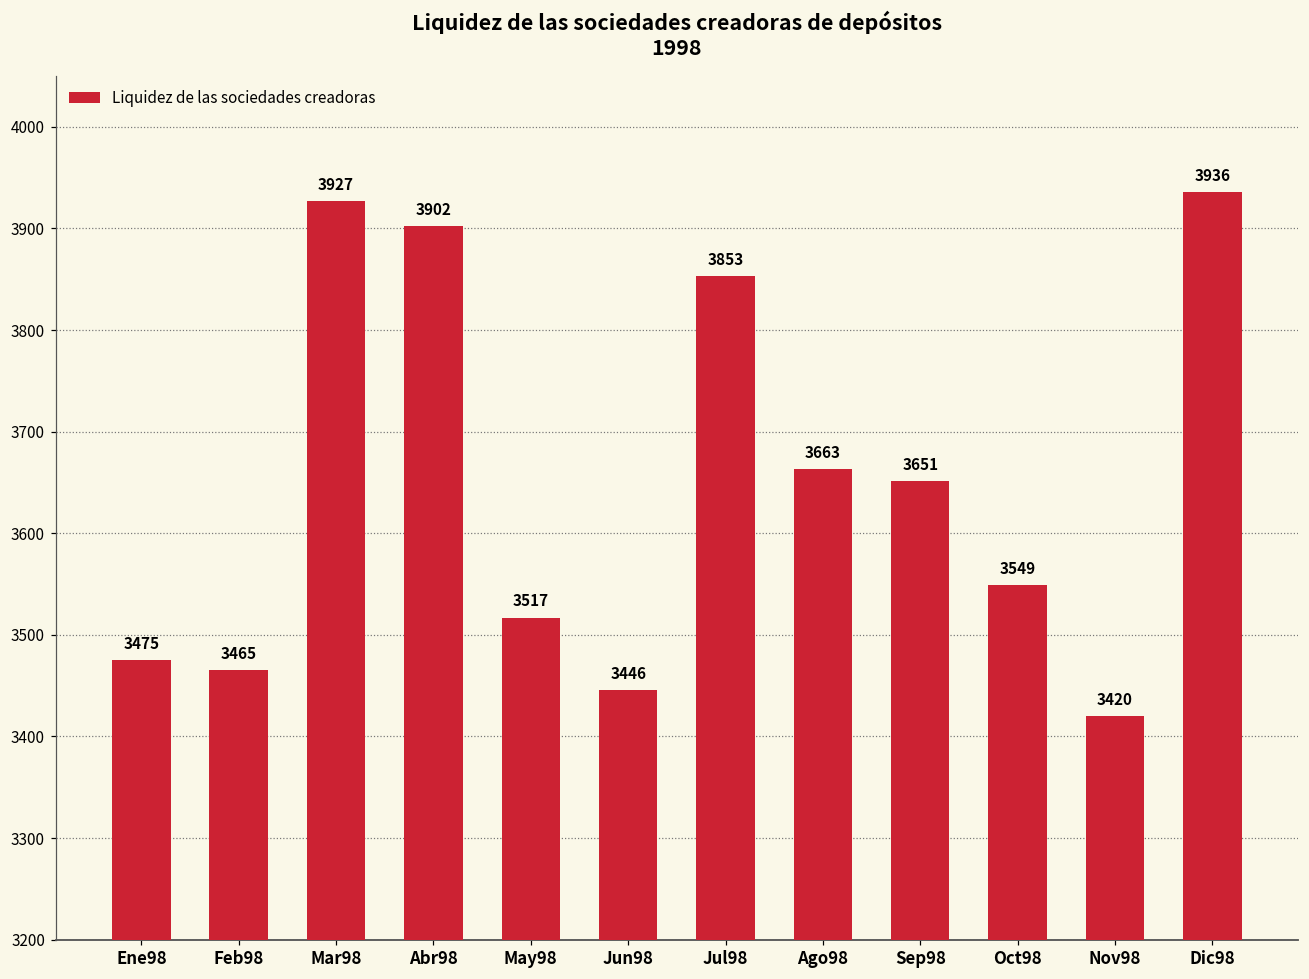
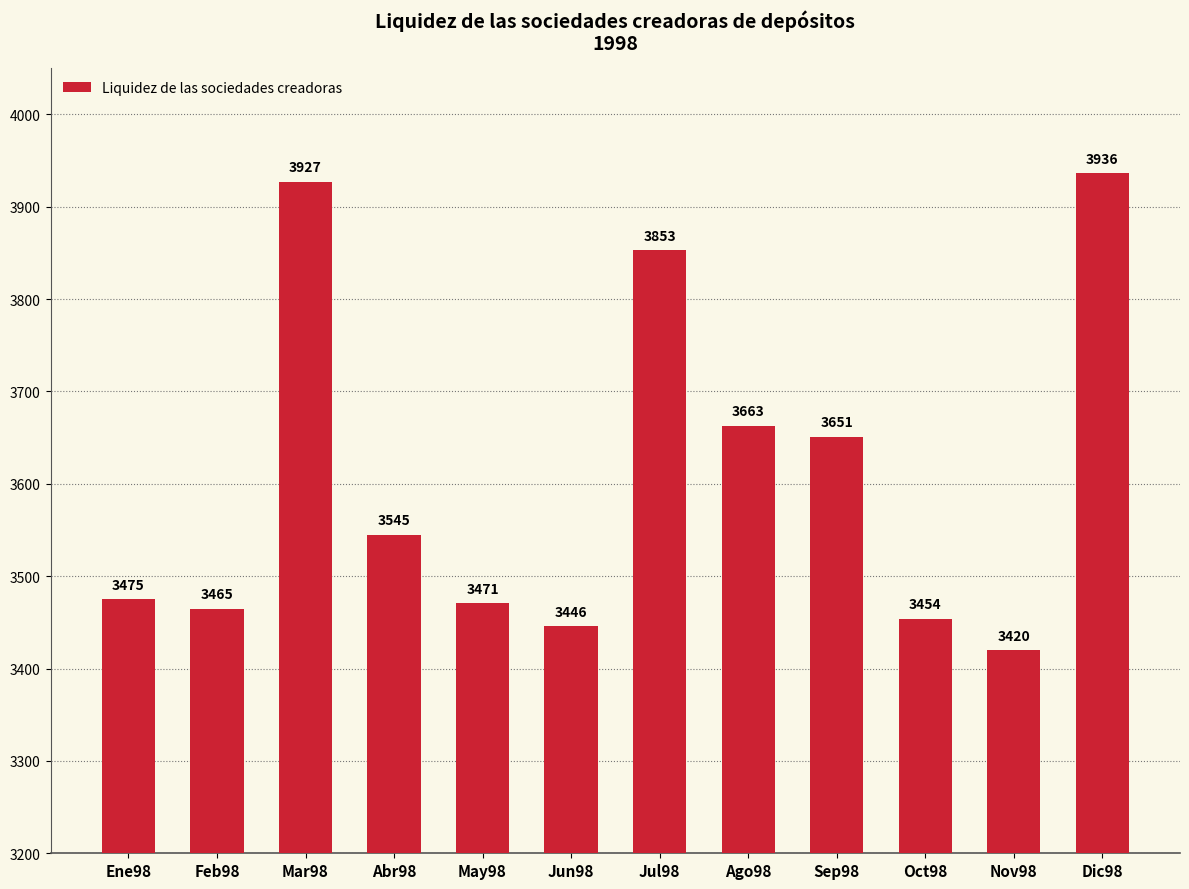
  {
    "Ene98": 3475,
    "Feb98": 3465,
    "Mar98": 3927,
-   "Abr98": 3902,
-   "May98": 3517,
+   "Abr98": 3545,
+   "May98": 3471,
    "Jun98": 3446,
    "Jul98": 3853,
    "Ago98": 3663,
    "Sep98": 3651,
-   "Oct98": 3549,
+   "Oct98": 3454,
    "Nov98": 3420,
    "Dic98": 3936
  }
